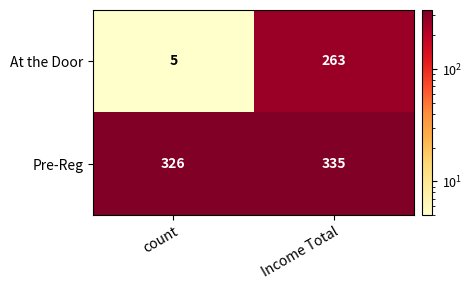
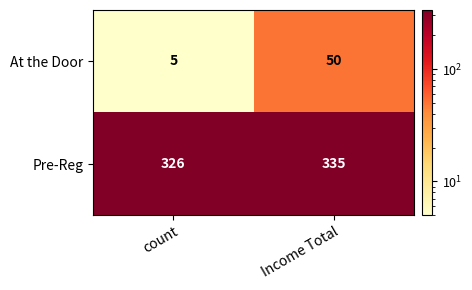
  {
    "At the Door": {
      "count": 5,
-     "Income Total": 263
+     "Income Total": 50
    },
    "Pre-Reg": {
      "count": 326,
      "Income Total": 335
    }
  }
